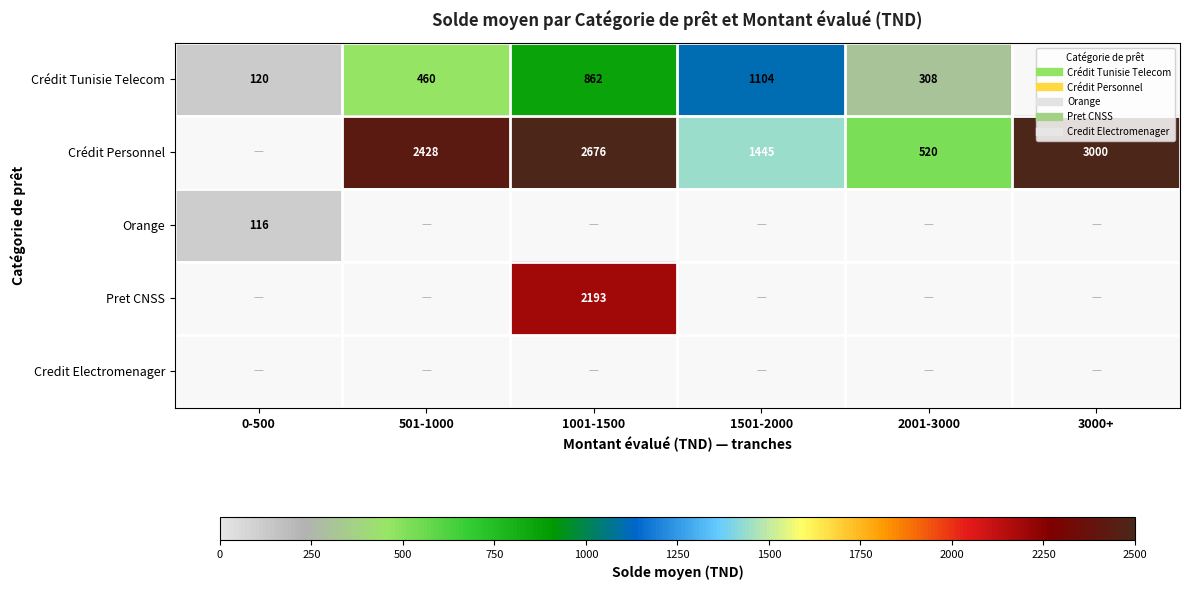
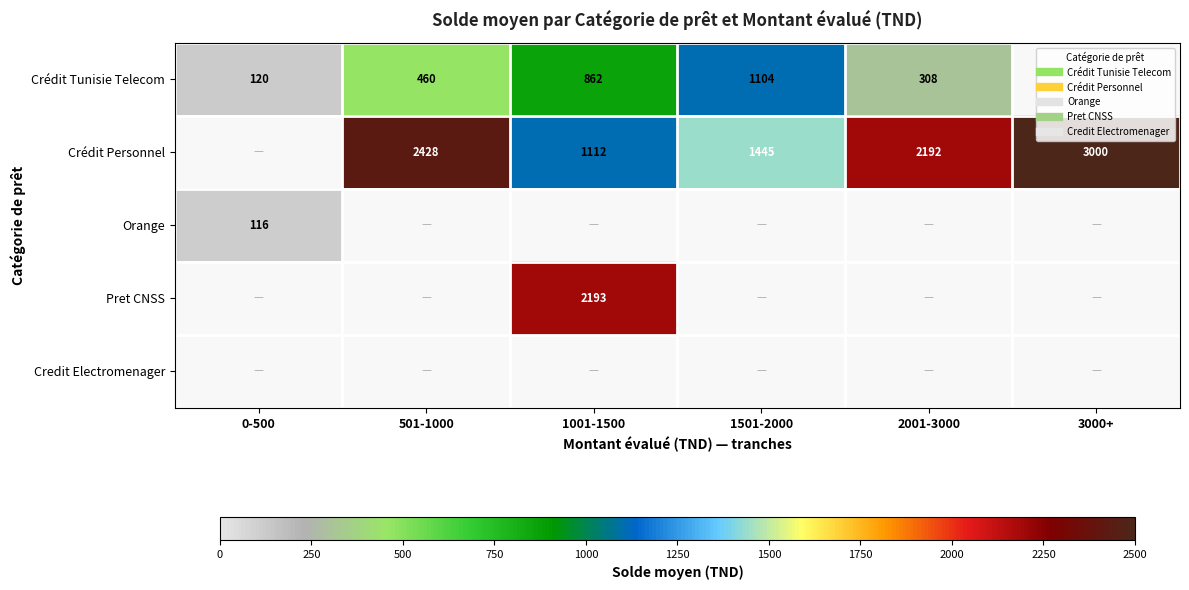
  {
    "Crédit Tunisie Telecom": {
      "0-500": 120,
      "501-1000": 460,
      "1001-1500": 862,
      "1501-2000": 1104,
      "2001-3000": 308
    },
    "Crédit Personnel": {
      "501-1000": 2428,
-     "1001-1500": 2676,
+     "1001-1500": 1112,
      "1501-2000": 1445,
-     "2001-3000": 520,
+     "2001-3000": 2192,
      "3000+": 3000
    },
    "Orange": {
      "0-500": 116
    },
    "Pret CNSS": {
      "1001-1500": 2193
    }
  }
